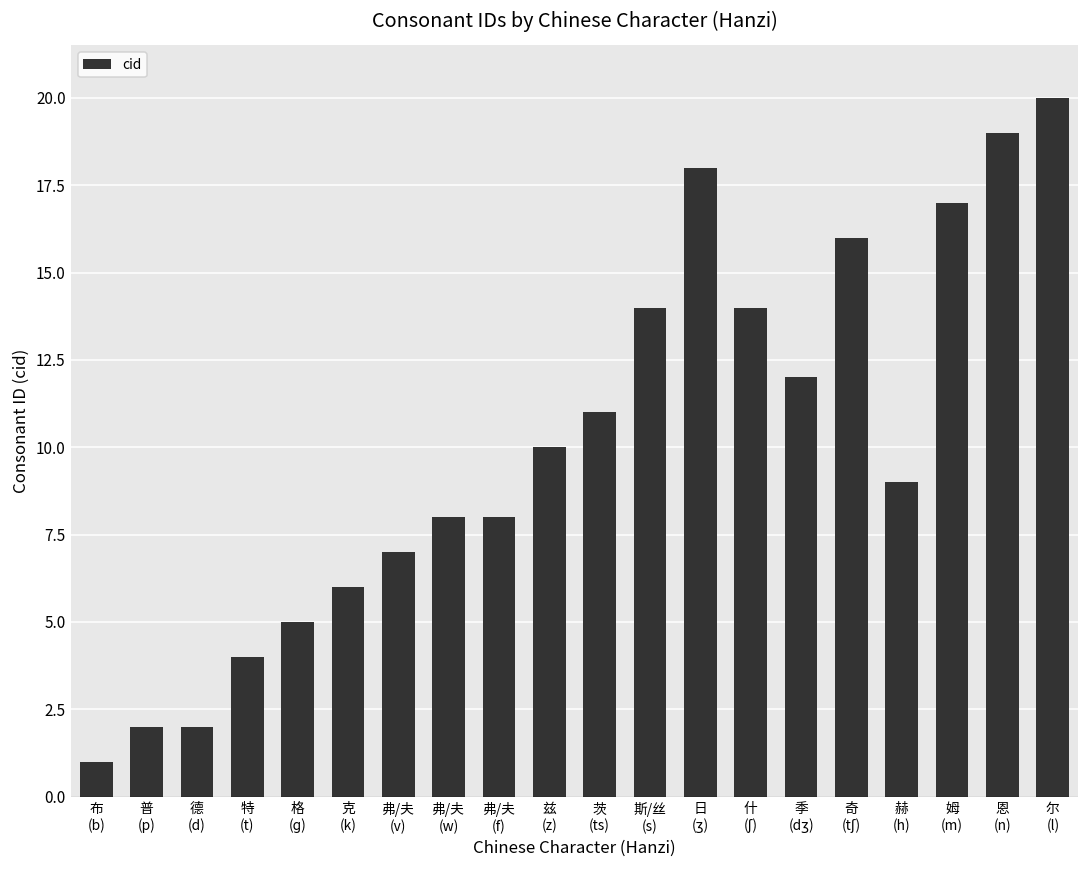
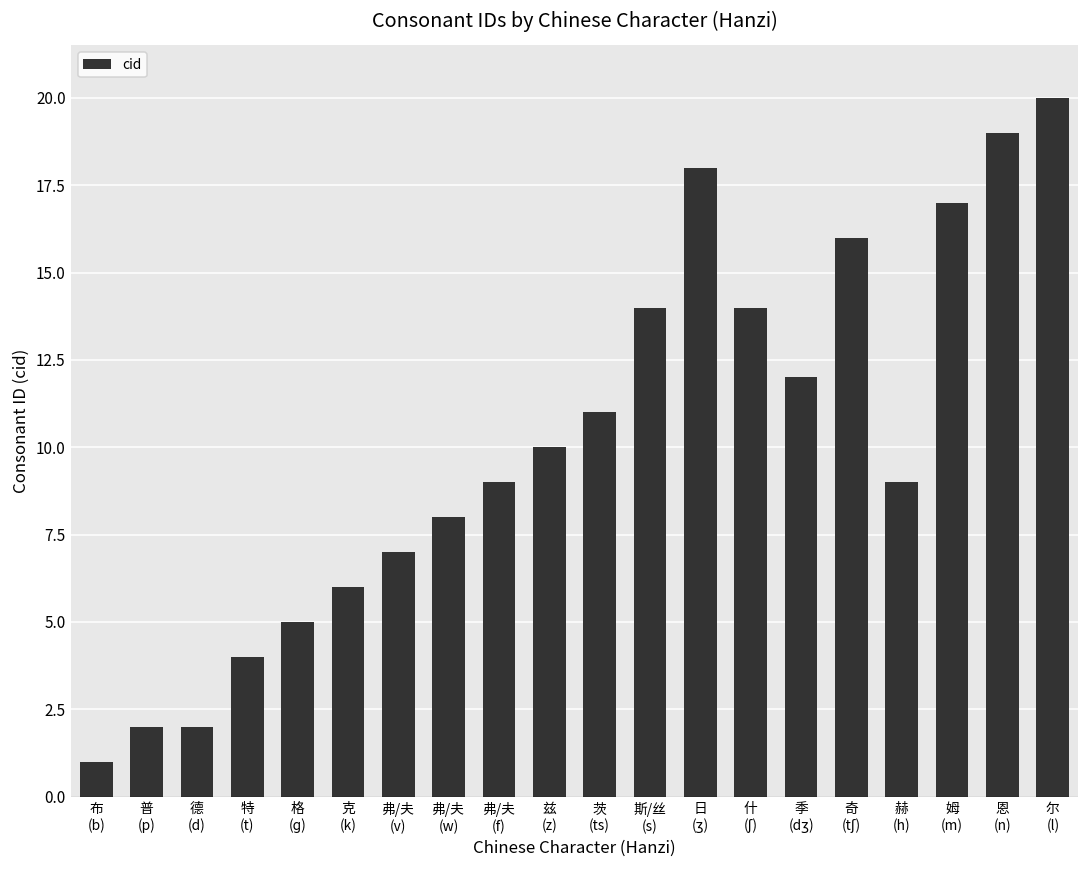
  {
    "布 (b)": 1,
    "普 (p)": 2,
    "德 (d)": 2,
    "特 (t)": 4,
    "格 (ɡ)": 5,
    "克 (k)": 6,
    "弗/夫 (v)": 7,
    "弗/夫 (w)": 8,
-   "弗/夫 (f)": 8,
+   "弗/夫 (f)": 9,
    "兹 (z)": 10,
    "茨 (ts)": 11,
    "斯/丝 (s)": 14,
    "日 (ʒ)": 18,
    "什 (ʃ)": 14,
    "季 (dʒ)": 12,
    "奇 (tʃ)": 16,
    "赫 (h)": 9,
    "姆 (m)": 17,
    "恩 (n)": 19,
    "尔 (l)": 20
  }
